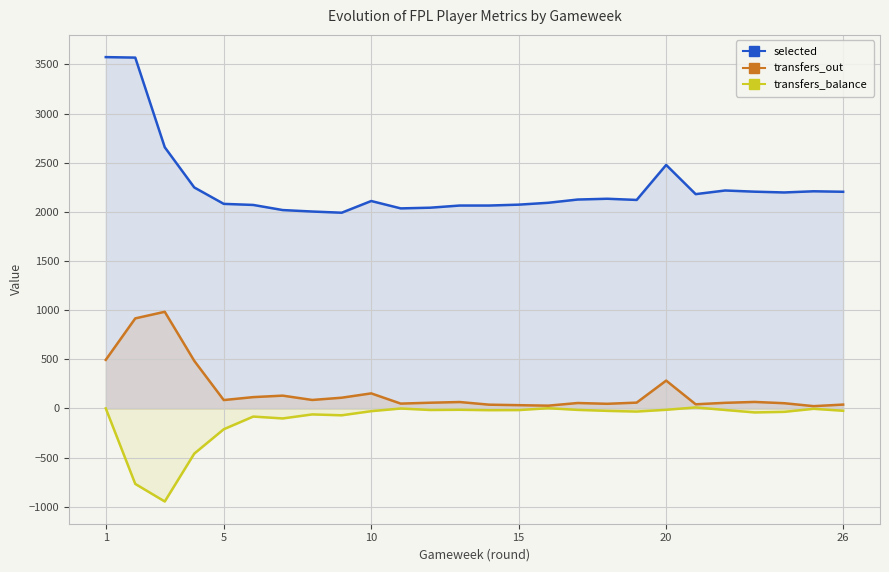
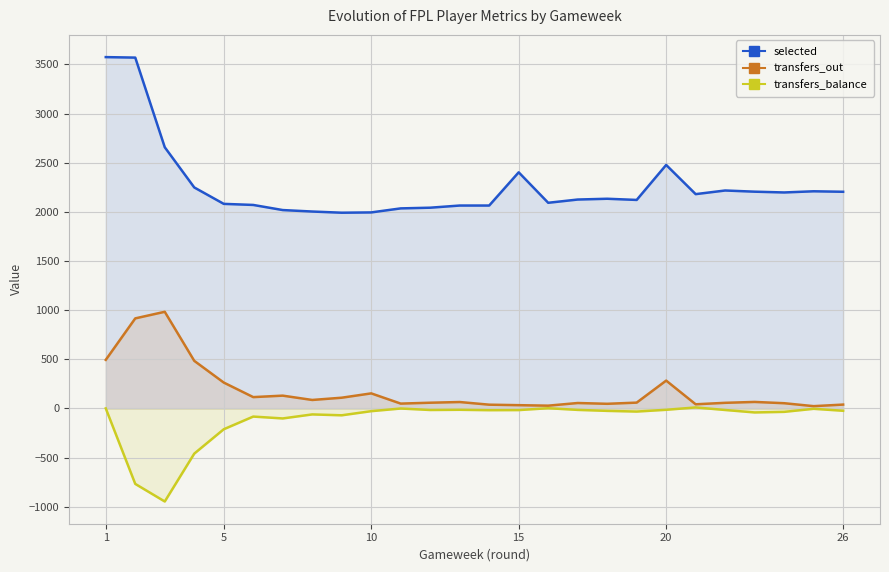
  {
    "selected": {
      "1": 3600,
      "5": 2100,
-     "10": 2100,
-     "15": 2100,
+     "10": 2000,
+     "15": 2400,
      "20": 2500,
      "26": 2200
    },
    "transfers_out": {
      "1": 500,
-     "5": 100,
+     "5": 300,
      "10": 200,
      "15": 0,
      "20": 300,
      "26": 0
    }
  }
